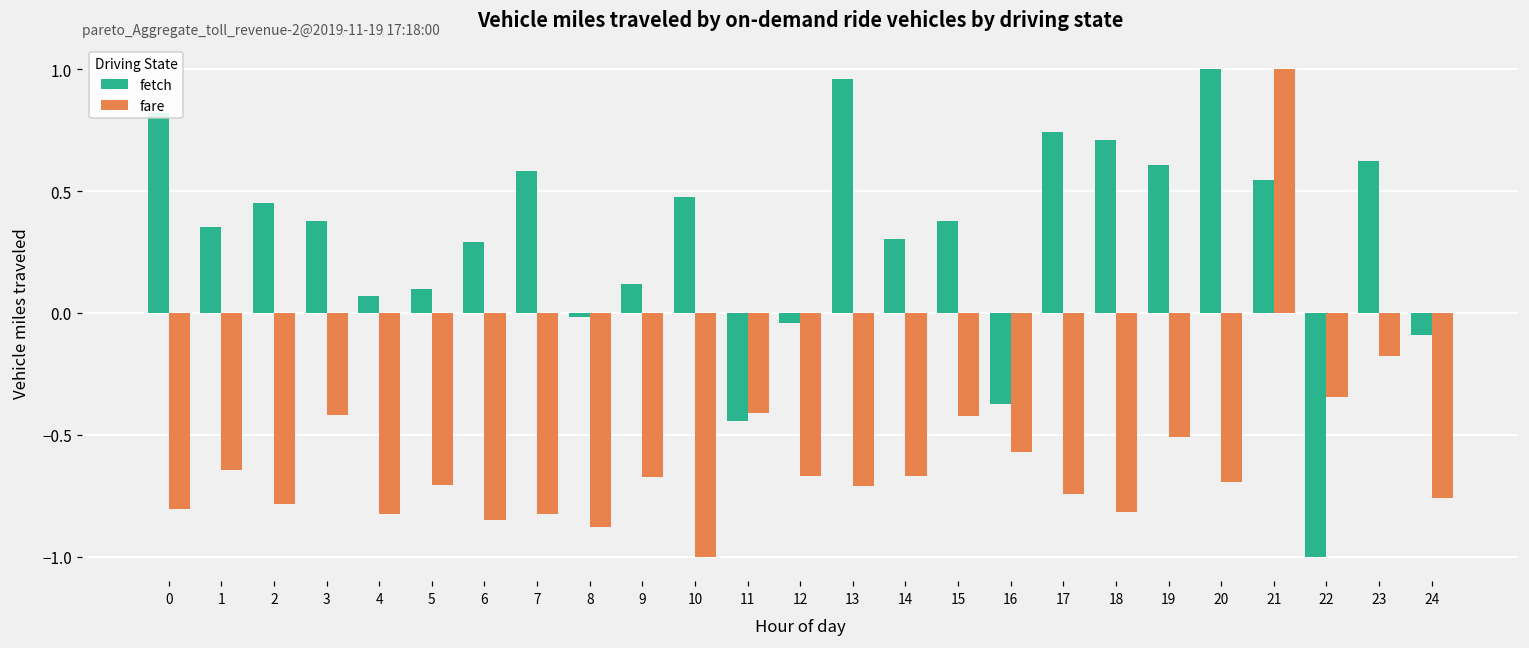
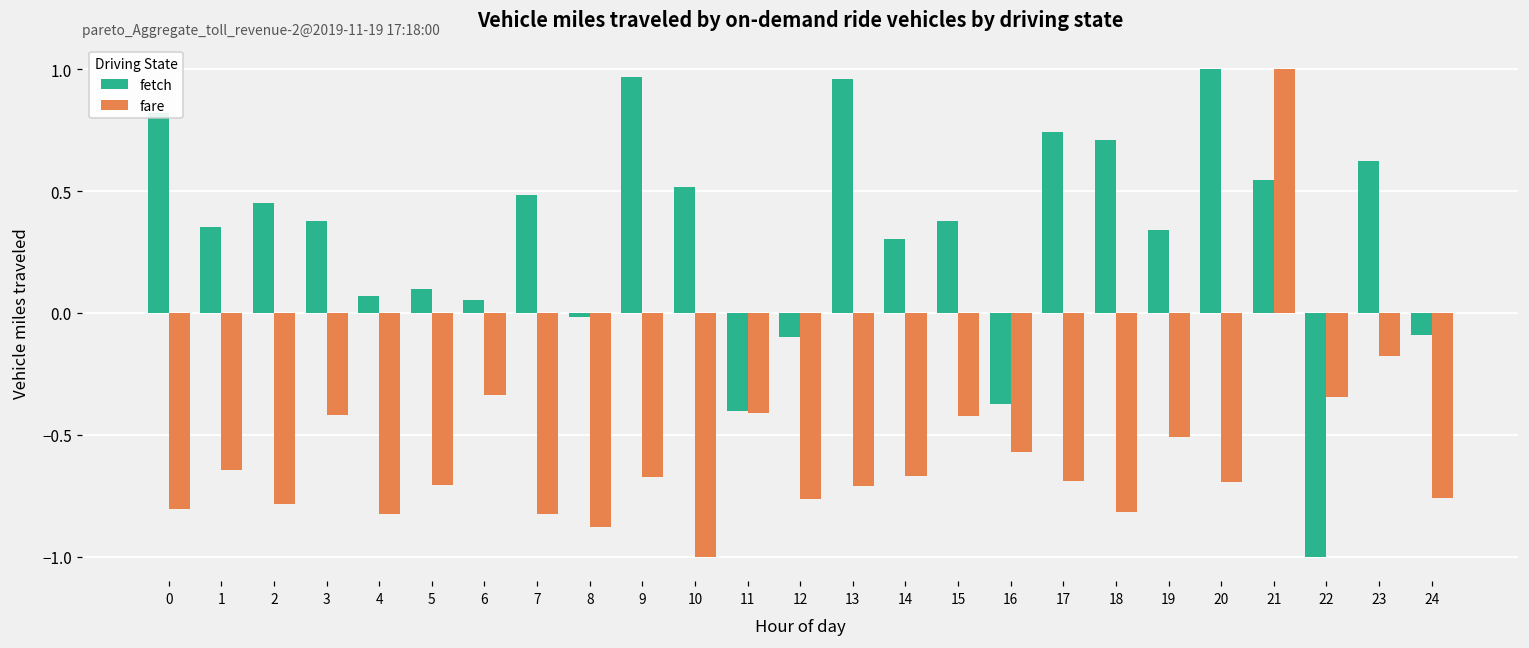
  {
    "fetch": {
      "1": 0.35,
      "2": 0.45,
      "3": 0.38,
      "4": 0.07,
      "5": 0.10,
-     "6": 0.29,
-     "7": 0.58,
+     "6": 0.05,
+     "7": 0.49,
      "8": -0.01,
-     "9": 0.12,
-     "10": 0.47,
-     "11": -0.45,
-     "12": -0.04,
+     "9": 0.97,
+     "10": 0.52,
+     "11": -0.40,
+     "12": -0.10,
      "13": 0.96,
      "14": 0.30,
      "15": 0.38,
      "16": -0.38,
      "17": 0.74,
      "18": 0.71,
-     "19": 0.61,
+     "19": 0.34,
      "20": 1.00,
      "21": 0.55,
      "22": -1.00,
      "23": 0.62,
      "24": -0.09
    },
    "fare": {
      "0": -0.80,
      "1": -0.65,
      "2": -0.78,
      "3": -0.42,
      "4": -0.82,
      "5": -0.71,
-     "6": -0.85,
+     "6": -0.34,
      "7": -0.83,
      "8": -0.88,
      "9": -0.67,
      "10": -1.00,
      "11": -0.41,
-     "12": -0.67,
+     "12": -0.76,
      "13": -0.71,
      "14": -0.67,
      "15": -0.42,
      "16": -0.57,
-     "17": -0.74,
+     "17": -0.69,
      "18": -0.82,
      "19": -0.51,
      "20": -0.69,
      "21": 1.00,
      "22": -0.35,
      "23": -0.18,
      "24": -0.76
    }
  }
